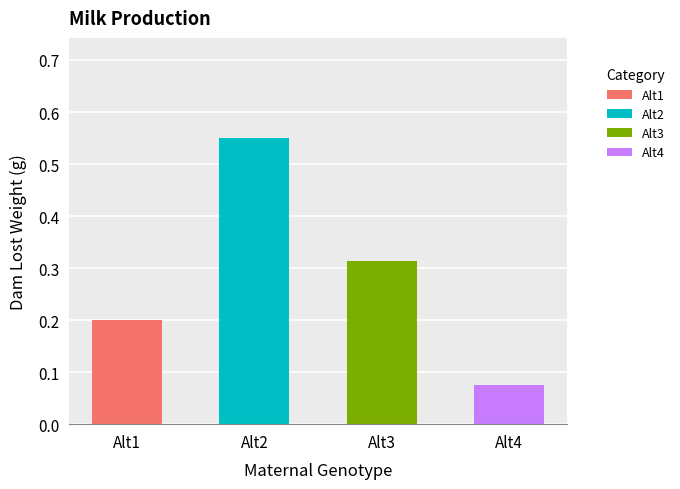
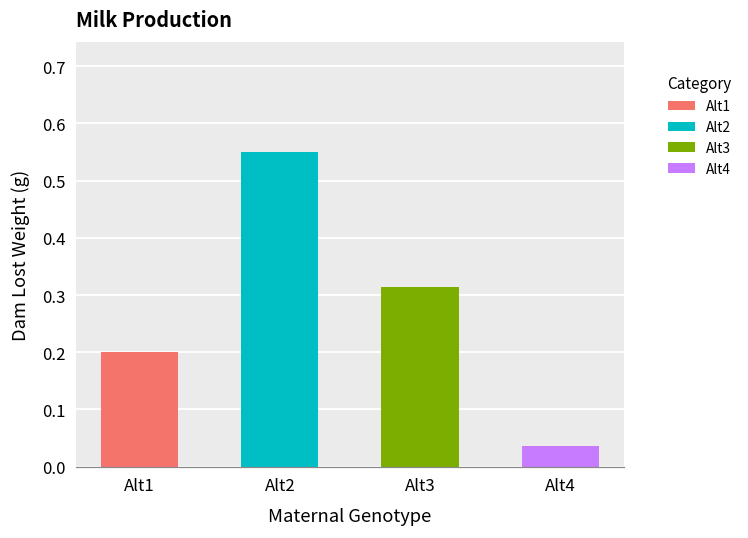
  {
    "Alt1": 0.20,
    "Alt2": 0.55,
    "Alt3": 0.31,
-   "Alt4": 0.08
+   "Alt4": 0.04
  }
